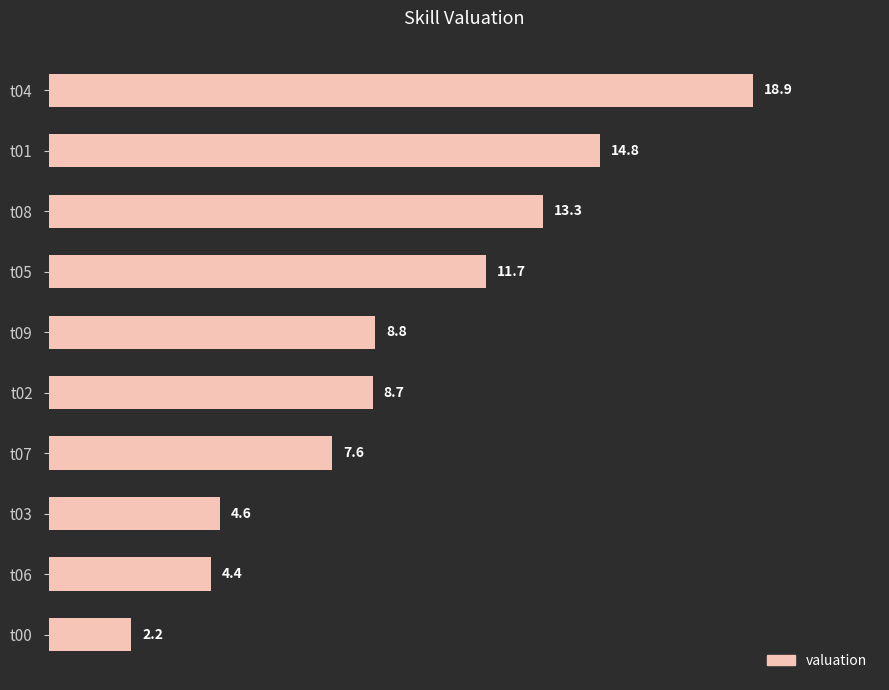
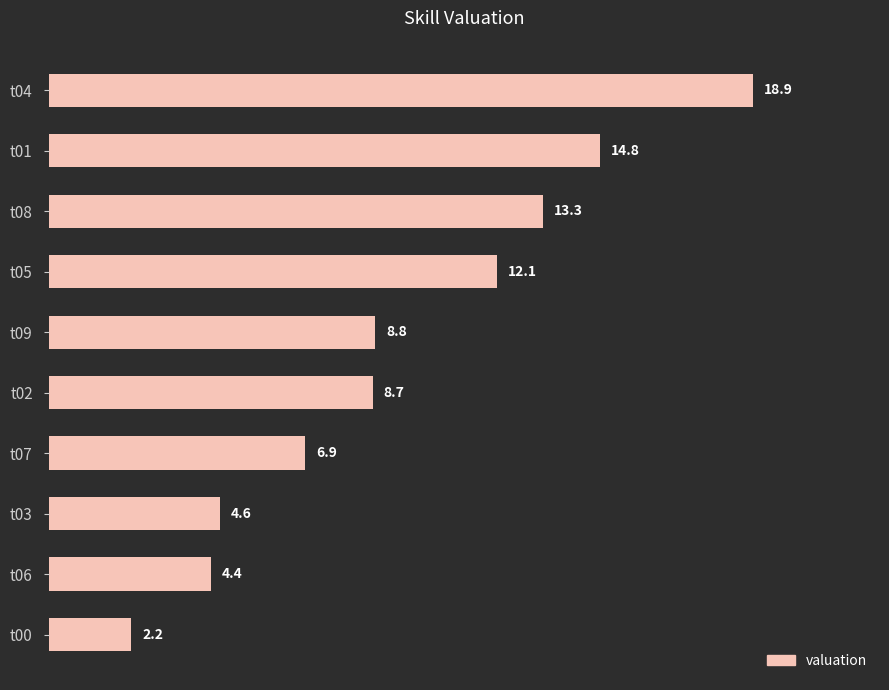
  {
    "t04": 18.9,
    "t01": 14.8,
    "t08": 13.3,
-   "t05": 11.7,
+   "t05": 12.1,
    "t09": 8.8,
    "t02": 8.7,
-   "t07": 7.6,
+   "t07": 6.9,
    "t03": 4.6,
    "t06": 4.4,
    "t00": 2.2
  }
